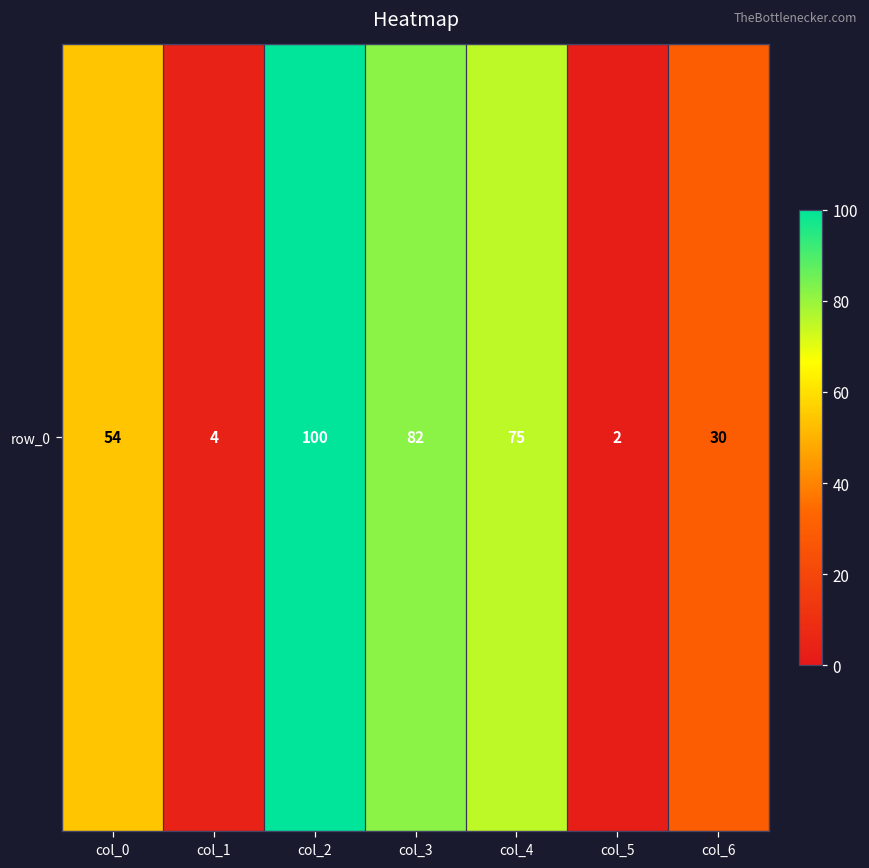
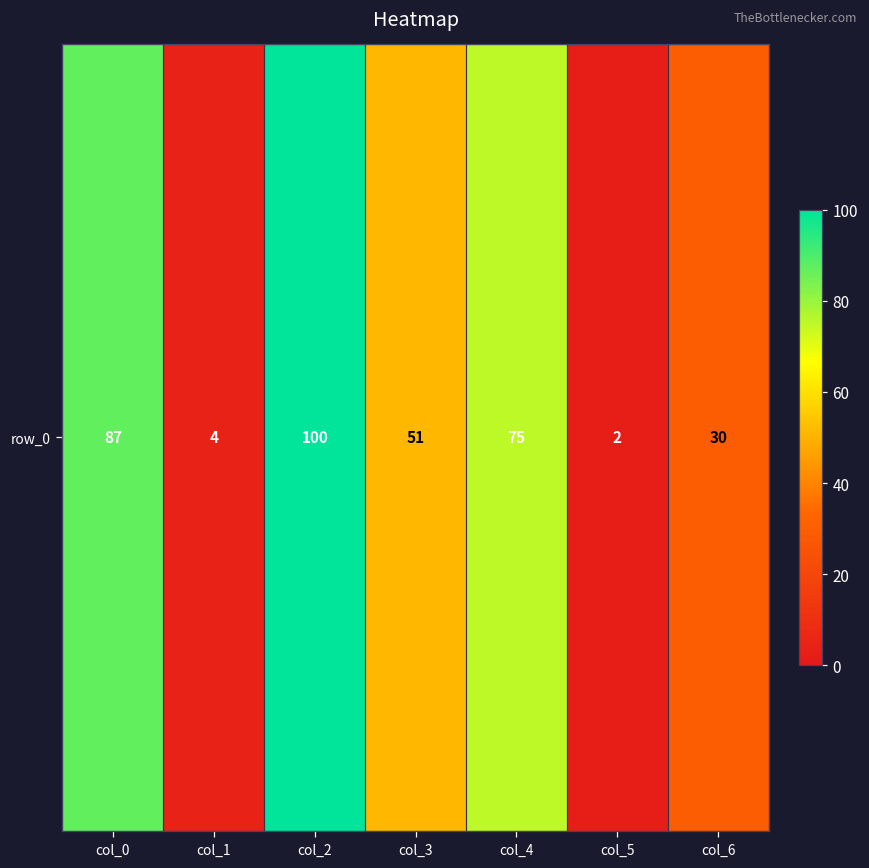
  {
    "row_0": {
-     "col_0": 54,
+     "col_0": 87,
      "col_1": 4,
      "col_2": 100,
-     "col_3": 82,
+     "col_3": 51,
      "col_4": 75,
      "col_5": 2,
      "col_6": 30
    }
  }
